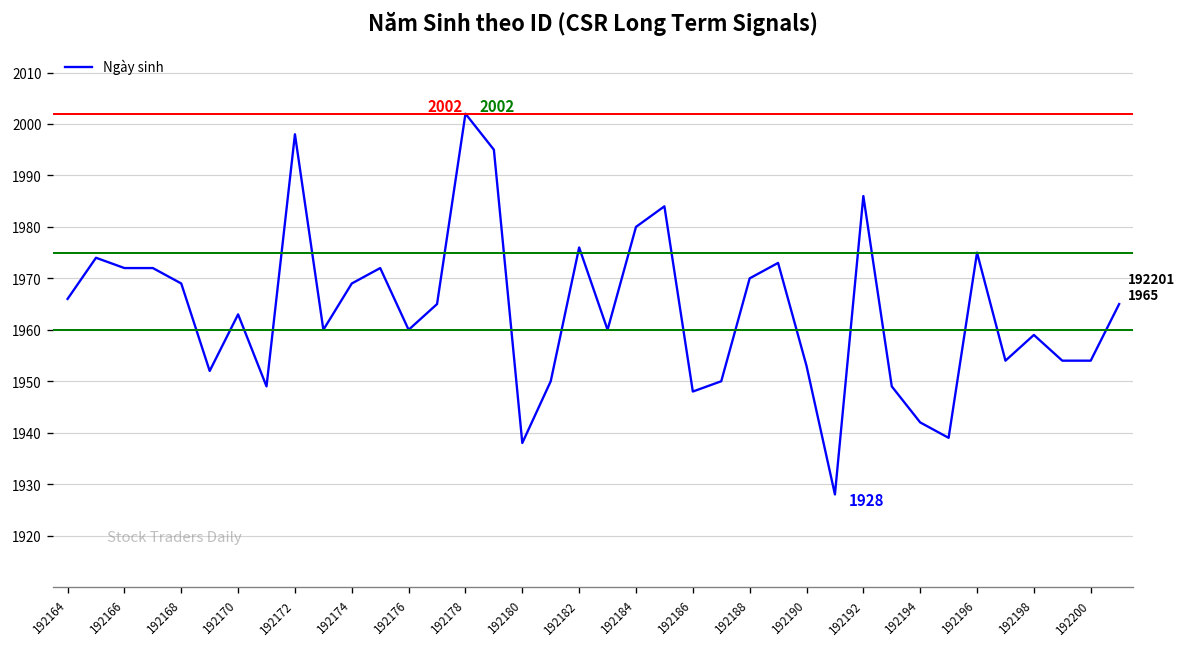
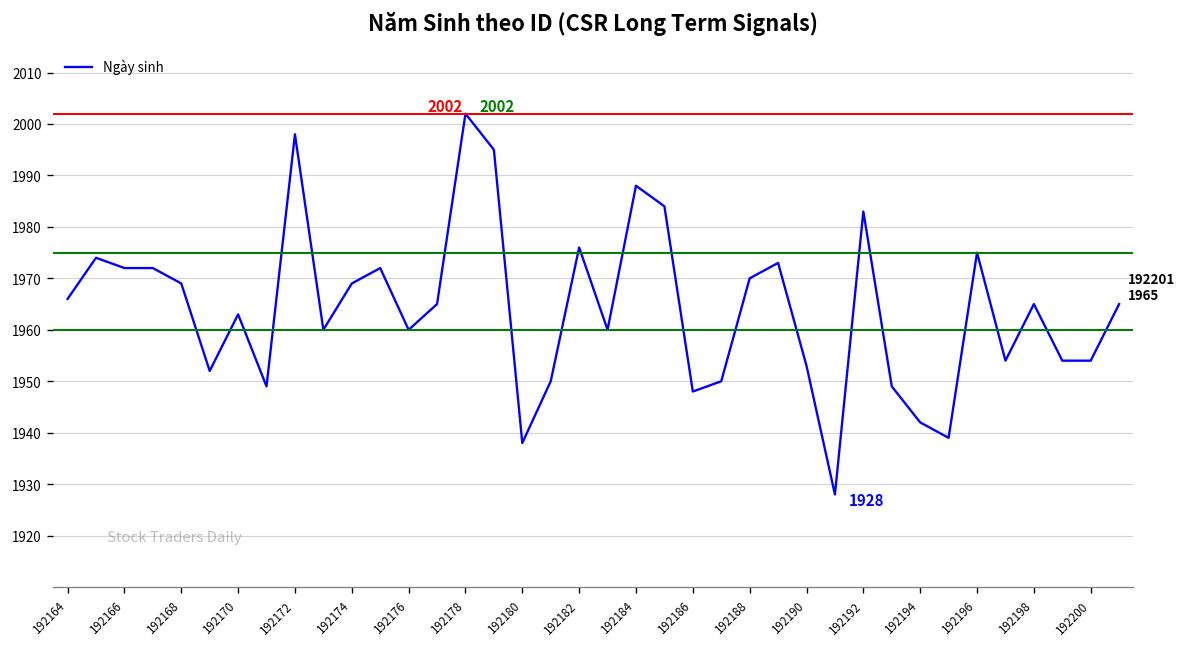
  {
    "192164": 1966,
    "192166": 1972,
    "192168": 1969,
    "192170": 1963,
    "192172": 1998,
    "192174": 1969,
    "192176": 1960,
    "192180": 1938,
    "192182": 1976,
-   "192184": 1980,
+   "192184": 1988,
    "192186": 1948,
    "192188": 1970,
    "192190": 1953,
-   "192192": 1986,
+   "192192": 1983,
    "192194": 1942,
    "192196": 1975,
-   "192198": 1959,
+   "192198": 1965,
    "192200": 1954
  }
